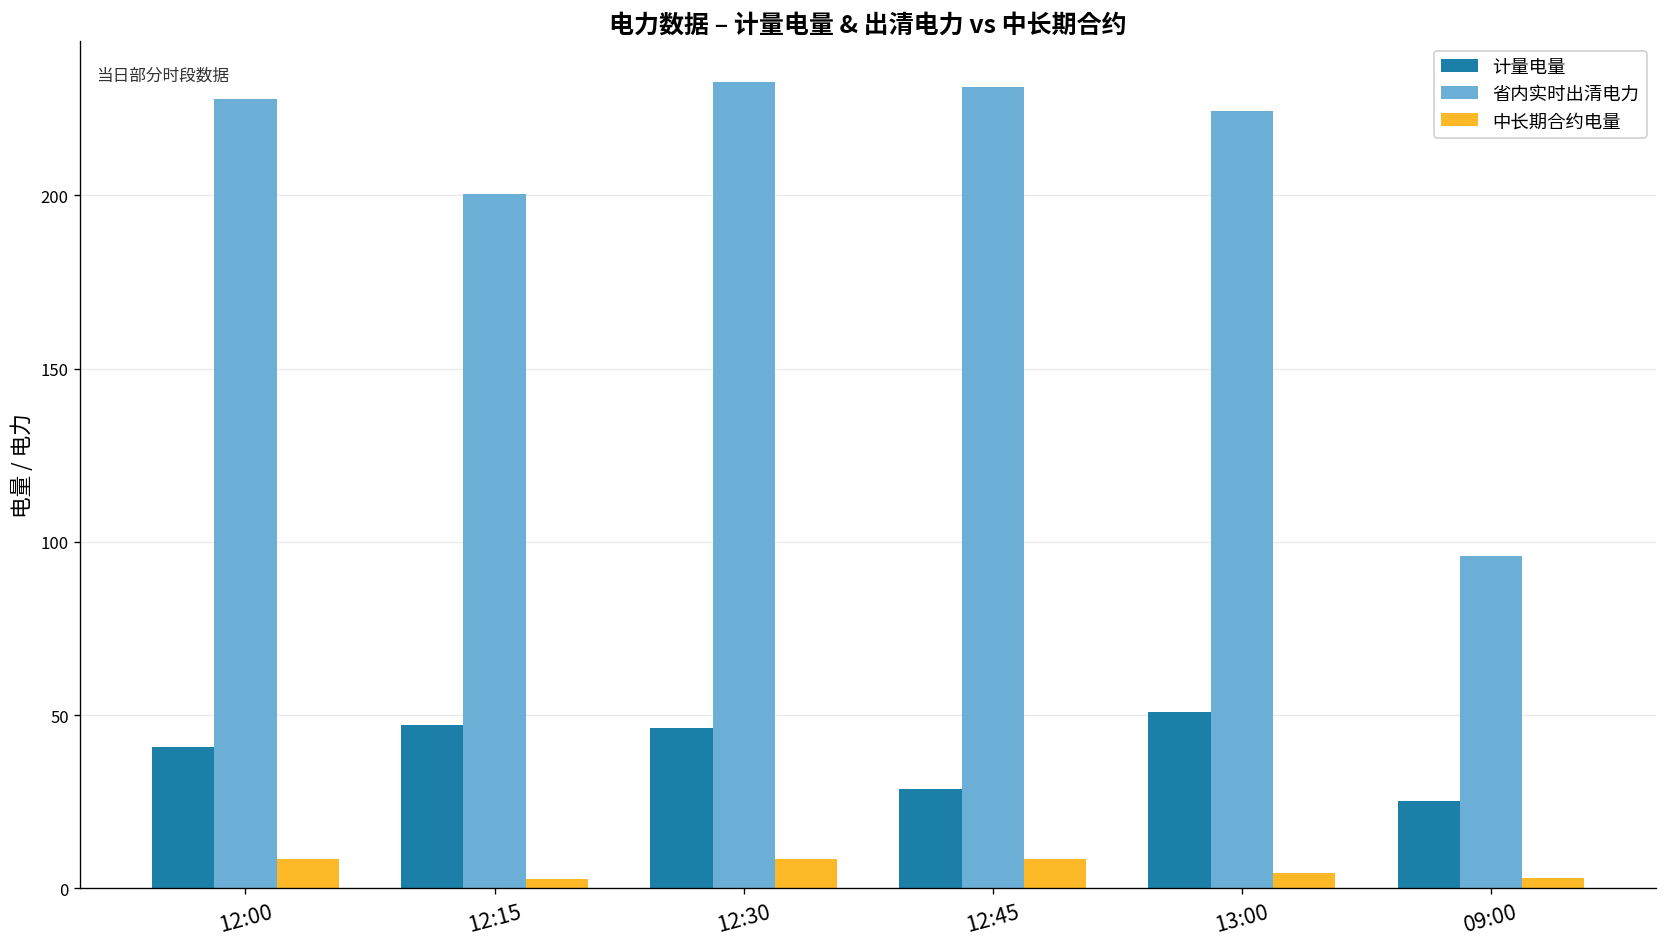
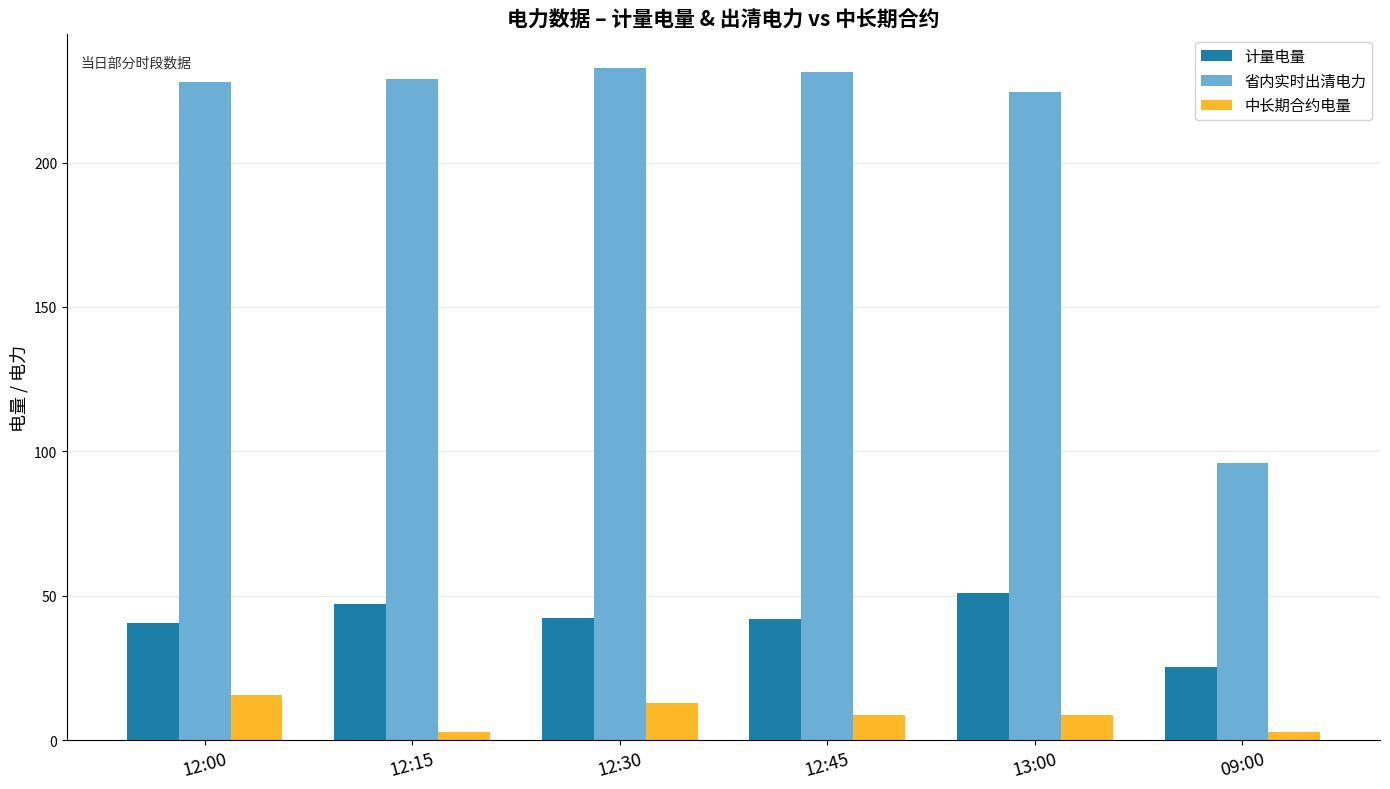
  {
    "计量电量": {
      "12:00": 41,
      "12:15": 47,
-     "12:30": 46,
-     "12:45": 29,
+     "12:30": 42,
+     "12:45": 42,
      "13:00": 51,
      "09:00": 25
    },
    "省内实时出清电力": {
      "12:00": 228,
-     "12:15": 200,
+     "12:15": 229,
      "12:30": 233,
      "12:45": 231,
      "13:00": 224,
      "09:00": 96
    },
    "中长期合约电量": {
-     "12:00": 9,
+     "12:00": 16,
      "12:15": 3,
-     "12:30": 9,
+     "12:30": 13,
      "12:45": 9,
-     "13:00": 4,
+     "13:00": 9,
      "09:00": 3
    }
  }
